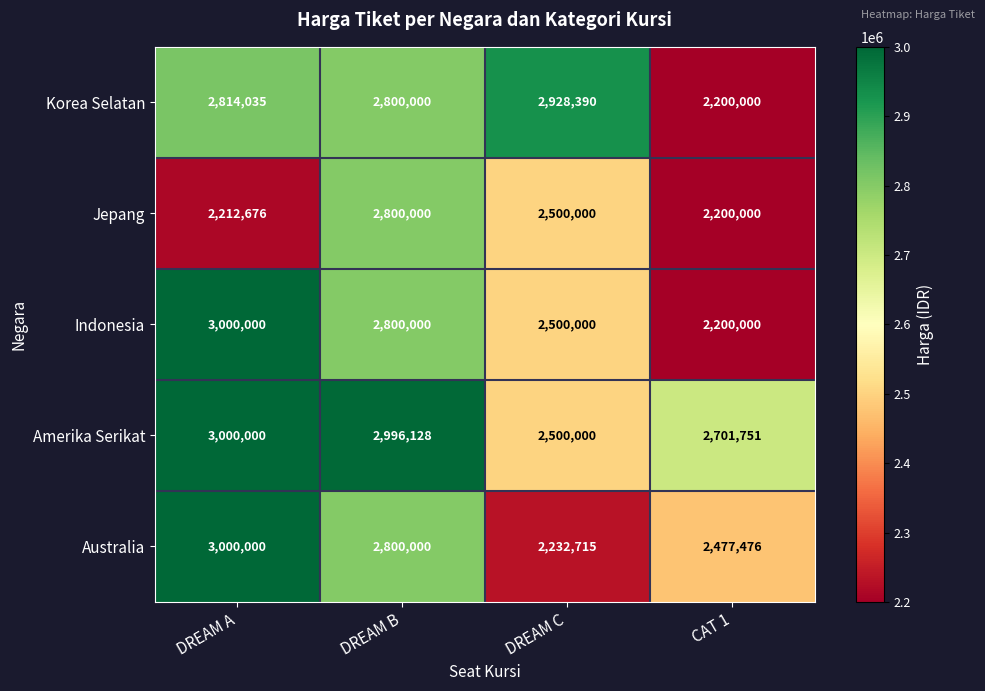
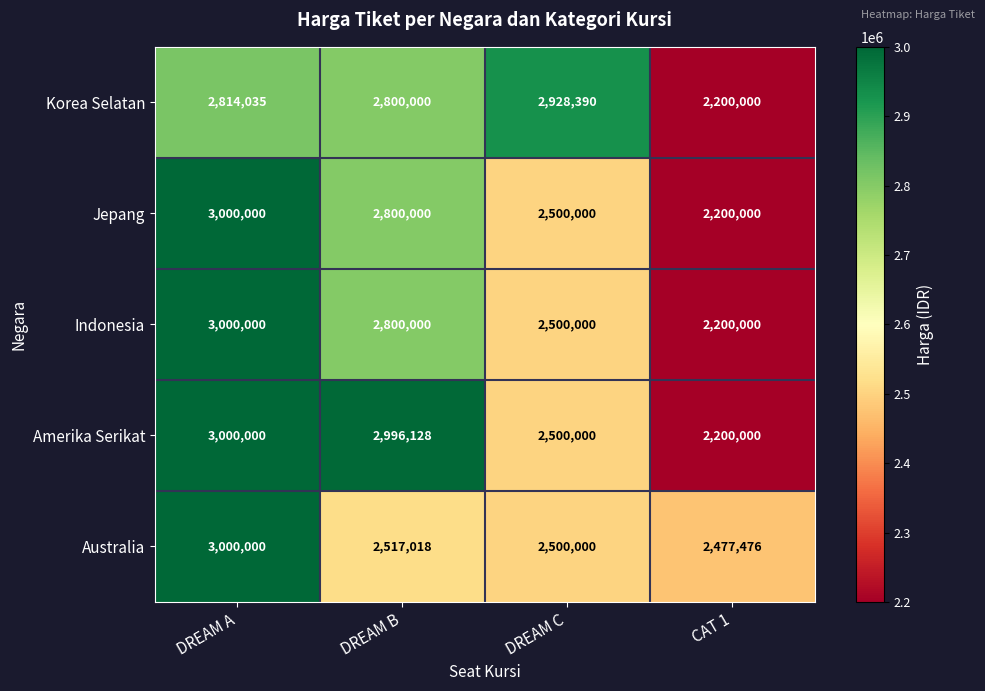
  {
    "Korea Selatan": {
      "DREAM A": "2,814,035",
      "DREAM B": "2,800,000",
      "DREAM C": "2,928,390",
      "CAT 1": "2,200,000"
    },
    "Jepang": {
-     "DREAM A": "2,212,676",
+     "DREAM A": "3,000,000",
      "DREAM B": "2,800,000",
      "DREAM C": "2,500,000",
      "CAT 1": "2,200,000"
    },
    "Indonesia": {
      "DREAM A": "3,000,000",
      "DREAM B": "2,800,000",
      "DREAM C": "2,500,000",
      "CAT 1": "2,200,000"
    },
    "Amerika Serikat": {
      "DREAM A": "3,000,000",
      "DREAM B": "2,996,128",
      "DREAM C": "2,500,000",
-     "CAT 1": "2,701,751"
+     "CAT 1": "2,200,000"
    },
    "Australia": {
      "DREAM A": "3,000,000",
-     "DREAM B": "2,800,000",
-     "DREAM C": "2,232,715",
+     "DREAM B": "2,517,018",
+     "DREAM C": "2,500,000",
      "CAT 1": "2,477,476"
    }
  }
